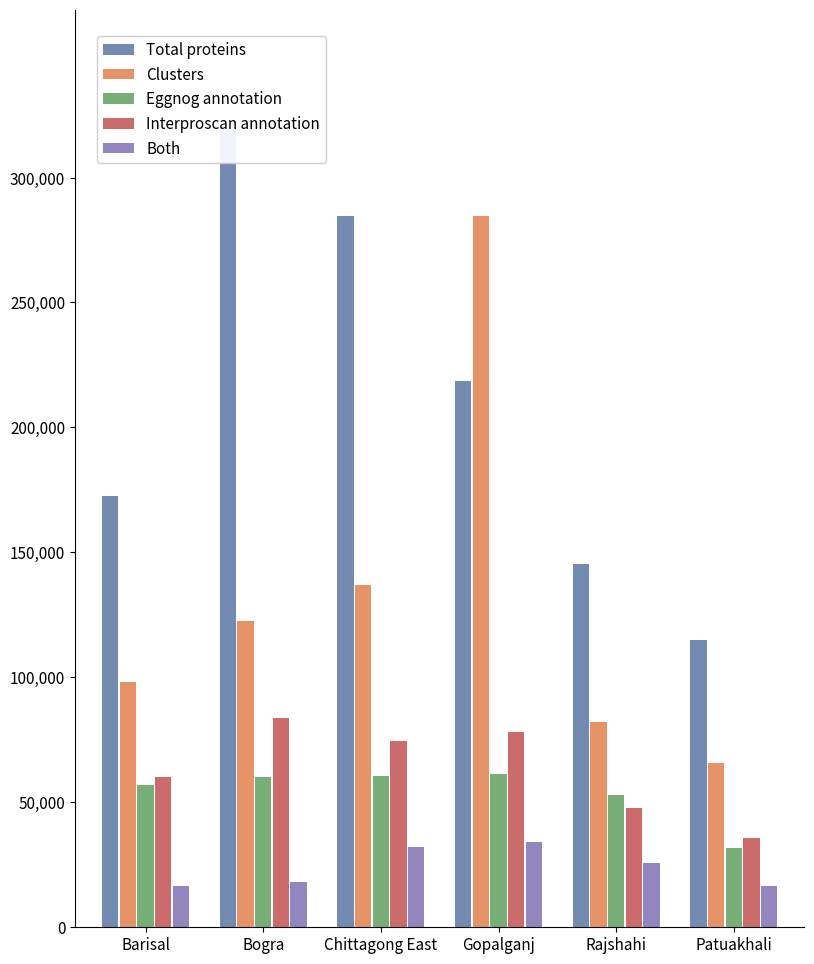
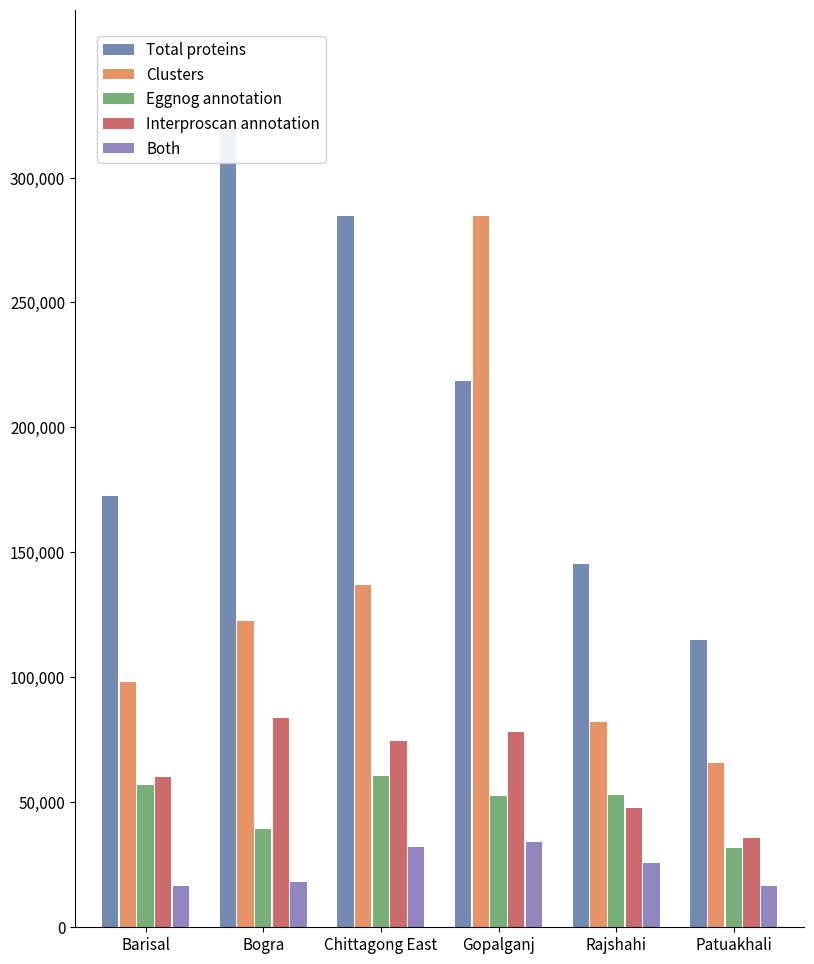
  {
    "Eggnog annotation": {
      "Barisal": "57,000",
-     "Bogra": "60,000",
+     "Bogra": "39,000",
      "Chittagong East": "61,000",
-     "Gopalganj": "61,000",
+     "Gopalganj": "52,000",
      "Rajshahi": "53,000",
      "Patuakhali": "32,000"
    }
  }
